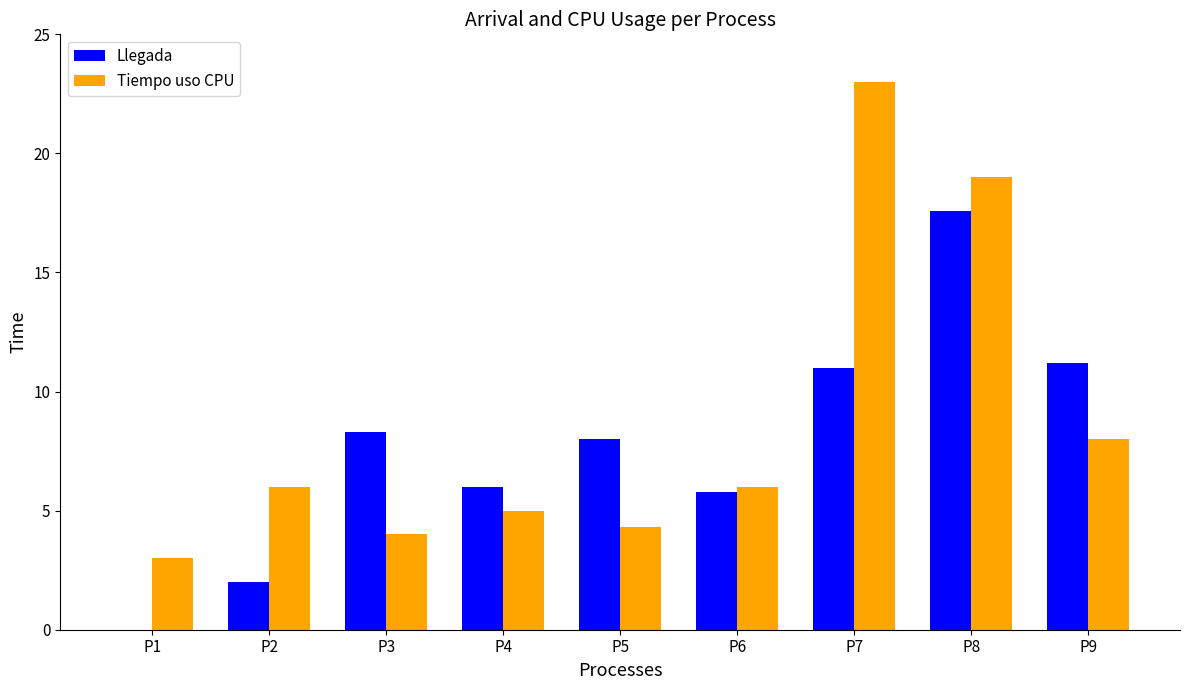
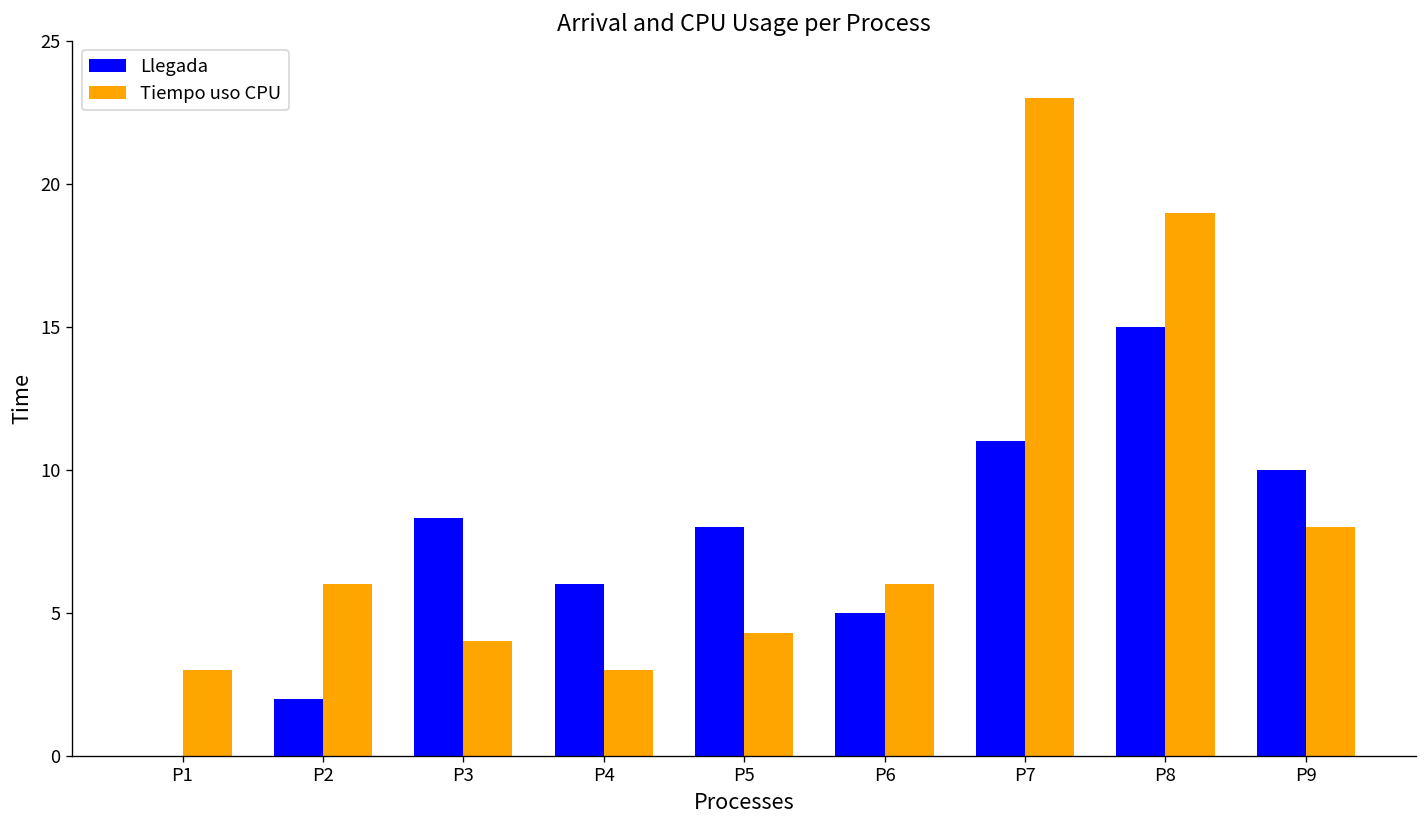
  {
    "Llegada": {
      "P1": 0.0,
      "P2": 2.0,
      "P3": 8.3,
      "P4": 6.0,
      "P5": 8.0,
-     "P6": 5.8,
+     "P6": 5.0,
      "P7": 11.0,
-     "P8": 17.6,
-     "P9": 11.2
+     "P8": 15.0,
+     "P9": 10.0
    },
    "Tiempo uso CPU": {
      "P1": 3,
      "P2": 6,
      "P3": 4,
-     "P4": 5,
+     "P4": 3,
      "P5": 4.3,
      "P6": 6,
      "P7": 23,
      "P8": 19,
      "P9": 8
    }
  }
